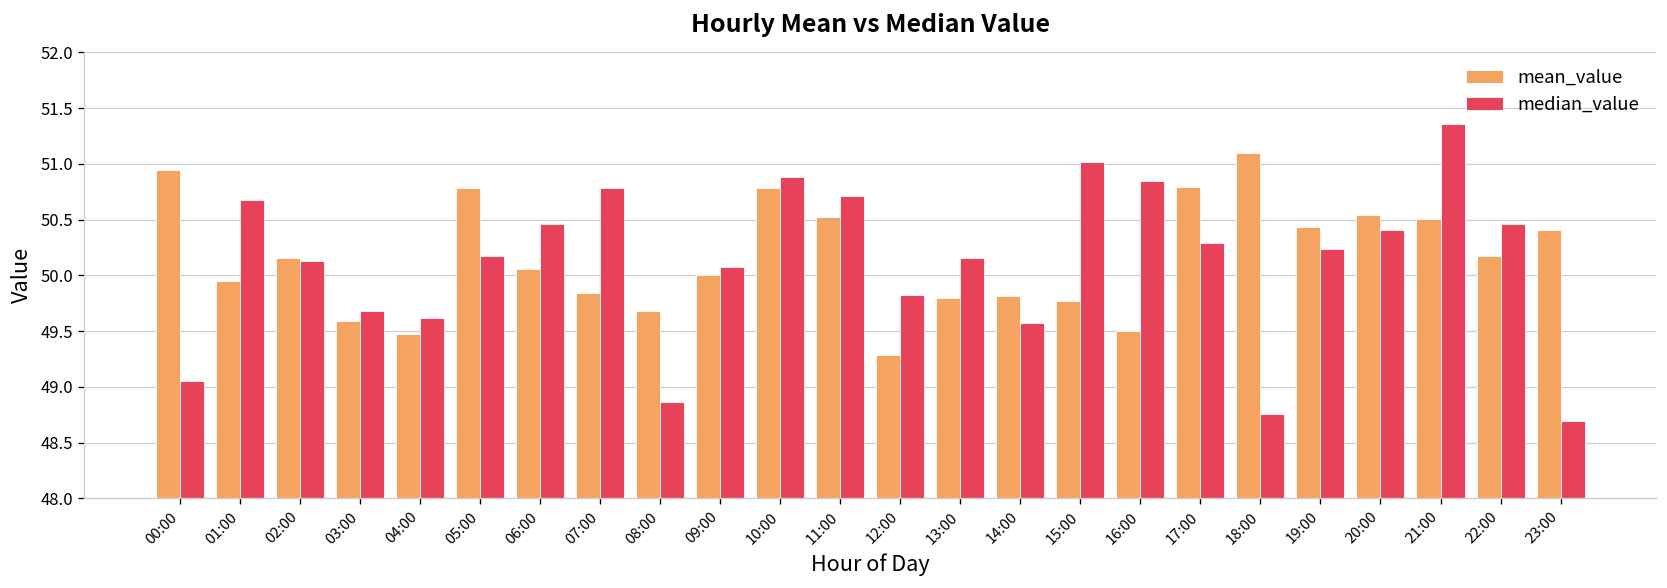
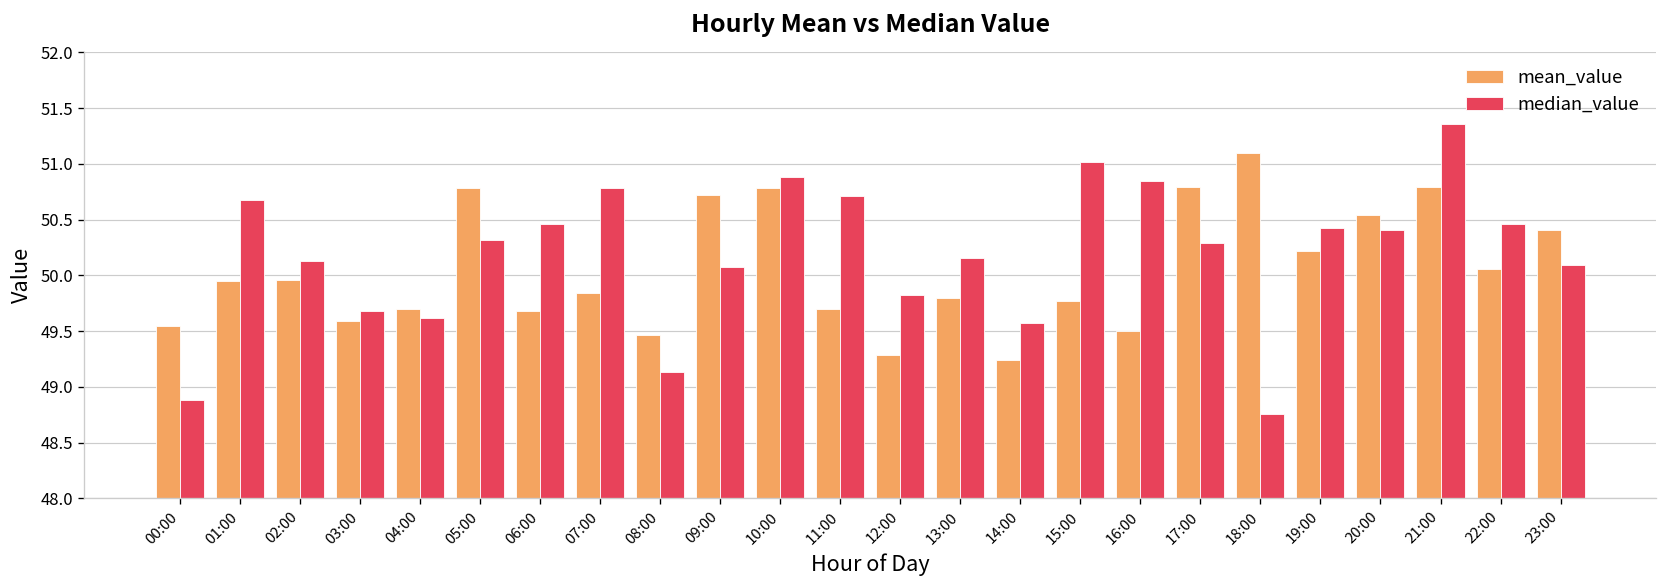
  {
    "mean_value": {
-     "00:00": 50.9,
+     "00:00": 49.5,
      "01:00": 49.9,
-     "02:00": 50.2,
+     "02:00": 50.0,
      "03:00": 49.6,
-     "04:00": 49.5,
+     "04:00": 49.7,
      "05:00": 50.8,
-     "06:00": 50.1,
+     "06:00": 49.7,
      "07:00": 49.8,
-     "08:00": 49.7,
-     "09:00": 50.0,
+     "08:00": 49.5,
+     "09:00": 50.7,
      "10:00": 50.8,
-     "11:00": 50.5,
+     "11:00": 49.7,
      "12:00": 49.3,
      "13:00": 49.8,
-     "14:00": 49.8,
+     "14:00": 49.2,
      "15:00": 49.8,
      "16:00": 49.5,
      "17:00": 50.8,
      "18:00": 51.1,
-     "19:00": 50.4,
+     "19:00": 50.2,
      "20:00": 50.5,
-     "21:00": 50.5,
-     "22:00": 50.2,
+     "21:00": 50.8,
+     "22:00": 50.1,
      "23:00": 50.4
    },
    "median_value": {
-     "00:00": 49.1,
+     "00:00": 48.9,
      "01:00": 50.7,
      "02:00": 50.1,
      "03:00": 49.7,
      "04:00": 49.6,
-     "05:00": 50.2,
+     "05:00": 50.3,
      "06:00": 50.5,
      "07:00": 50.8,
-     "08:00": 48.9,
+     "08:00": 49.1,
      "09:00": 50.1,
      "10:00": 50.9,
      "11:00": 50.7,
      "12:00": 49.8,
      "13:00": 50.2,
      "14:00": 49.6,
      "15:00": 51.0,
      "16:00": 50.8,
      "17:00": 50.3,
      "18:00": 48.8,
-     "19:00": 50.2,
+     "19:00": 50.4,
      "20:00": 50.4,
      "21:00": 51.4,
      "22:00": 50.5,
-     "23:00": 48.7
+     "23:00": 50.1
    }
  }
